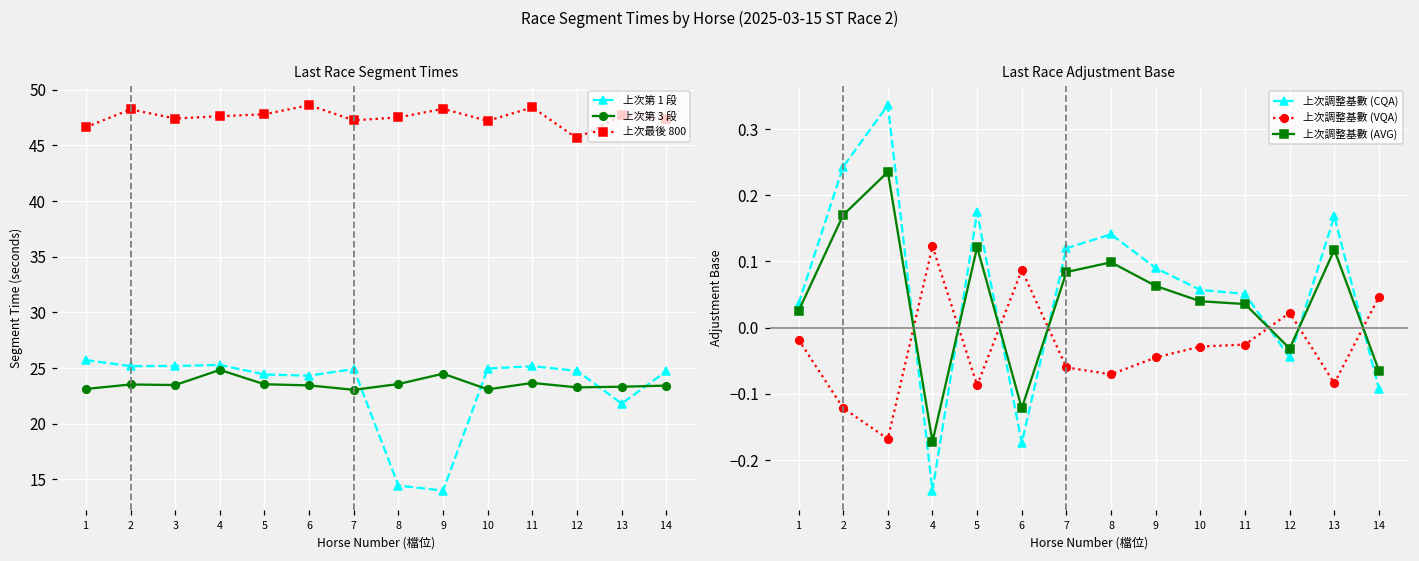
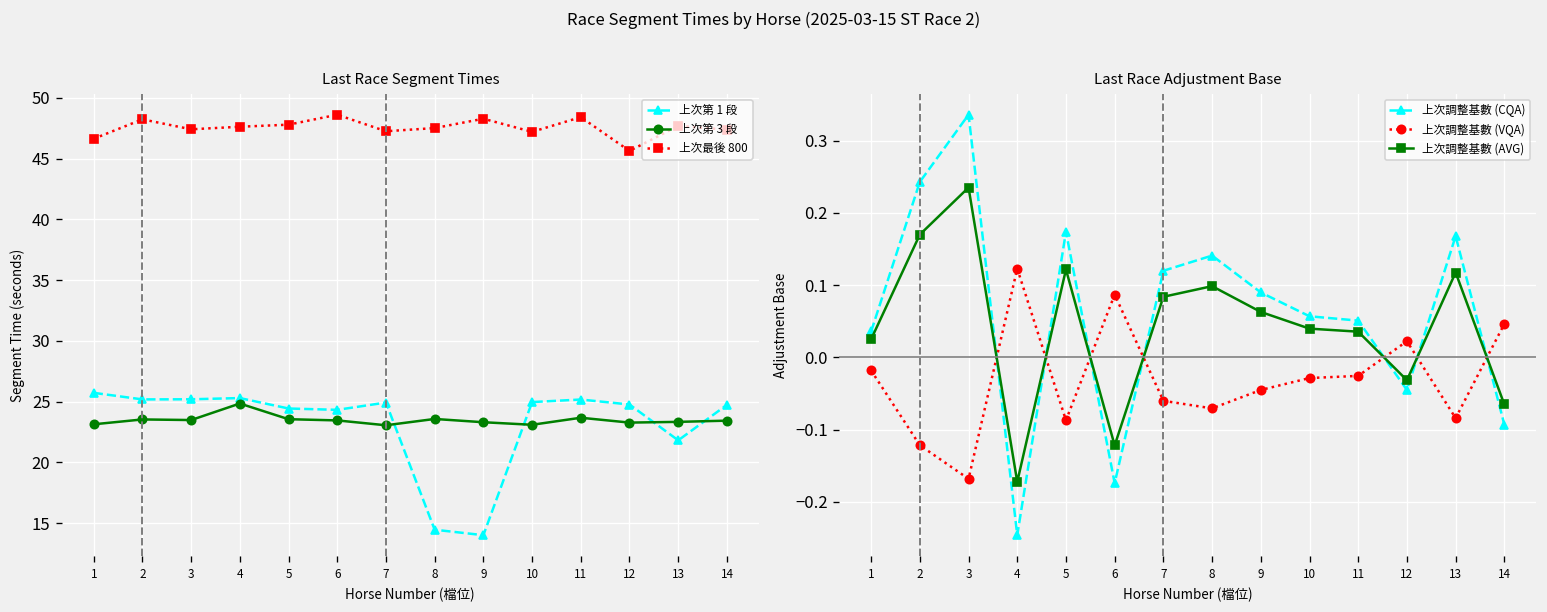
  {
    "Last Race Segment Times": {
      "上次第 1 段": {
        "1": 25.7,
        "2": 25.2,
        "3": 25.2,
        "4": 25.3,
        "5": 24.4,
        "6": 24.3,
        "7": 24.9,
        "8": 14.5,
        "9": 14.0,
        "10": 25.0,
        "11": 25.2,
        "12": 24.8,
        "13": 21.8,
        "14": 24.7
      },
      "上次第 3 段": {
        "1": 23.1,
        "2": 23.5,
        "3": 23.5,
        "4": 24.8,
        "5": 23.6,
        "6": 23.5,
        "7": 23.1,
        "8": 23.6,
-       "9": 24.5,
+       "9": 23.3,
        "10": 23.1,
        "11": 23.7,
        "12": 23.3,
        "13": 23.3,
        "14": 23.4
      },
      "上次最後 800": {
        "1": 46.6,
        "2": 48.2,
        "3": 47.4,
        "4": 47.6,
        "5": 47.8,
        "6": 48.6,
        "7": 47.3,
        "8": 47.5,
        "9": 48.3,
        "10": 47.2,
        "11": 48.4,
        "12": 45.6
      }
    },
    "Last Race Adjustment Base": {
      "上次調整基數 (CQA)": {
        "1": 0.04,
        "2": 0.24,
        "3": 0.34,
        "4": -0.25,
        "5": 0.17,
        "6": -0.17,
        "7": 0.12,
        "8": 0.14,
        "9": 0.09,
        "10": 0.06,
        "11": 0.05,
        "12": -0.05,
        "13": 0.17,
        "14": -0.09
      },
      "上次調整基數 (VQA)": {
        "1": -0.02,
        "2": -0.12,
        "3": -0.17,
        "4": 0.12,
        "5": -0.09,
        "6": 0.09,
        "7": -0.06,
        "8": -0.07,
        "9": -0.05,
        "10": -0.03,
        "11": -0.03,
        "12": 0.02,
        "13": -0.08,
        "14": 0.05
      },
      "上次調整基數 (AVG)": {
        "1": 0.03,
        "2": 0.17,
        "3": 0.24,
        "4": -0.17,
        "5": 0.12,
        "6": -0.12,
        "7": 0.08,
        "8": 0.10,
        "9": 0.06,
        "10": 0.04,
        "11": 0.04,
        "12": -0.03,
        "13": 0.12,
        "14": -0.07
      }
    }
  }
